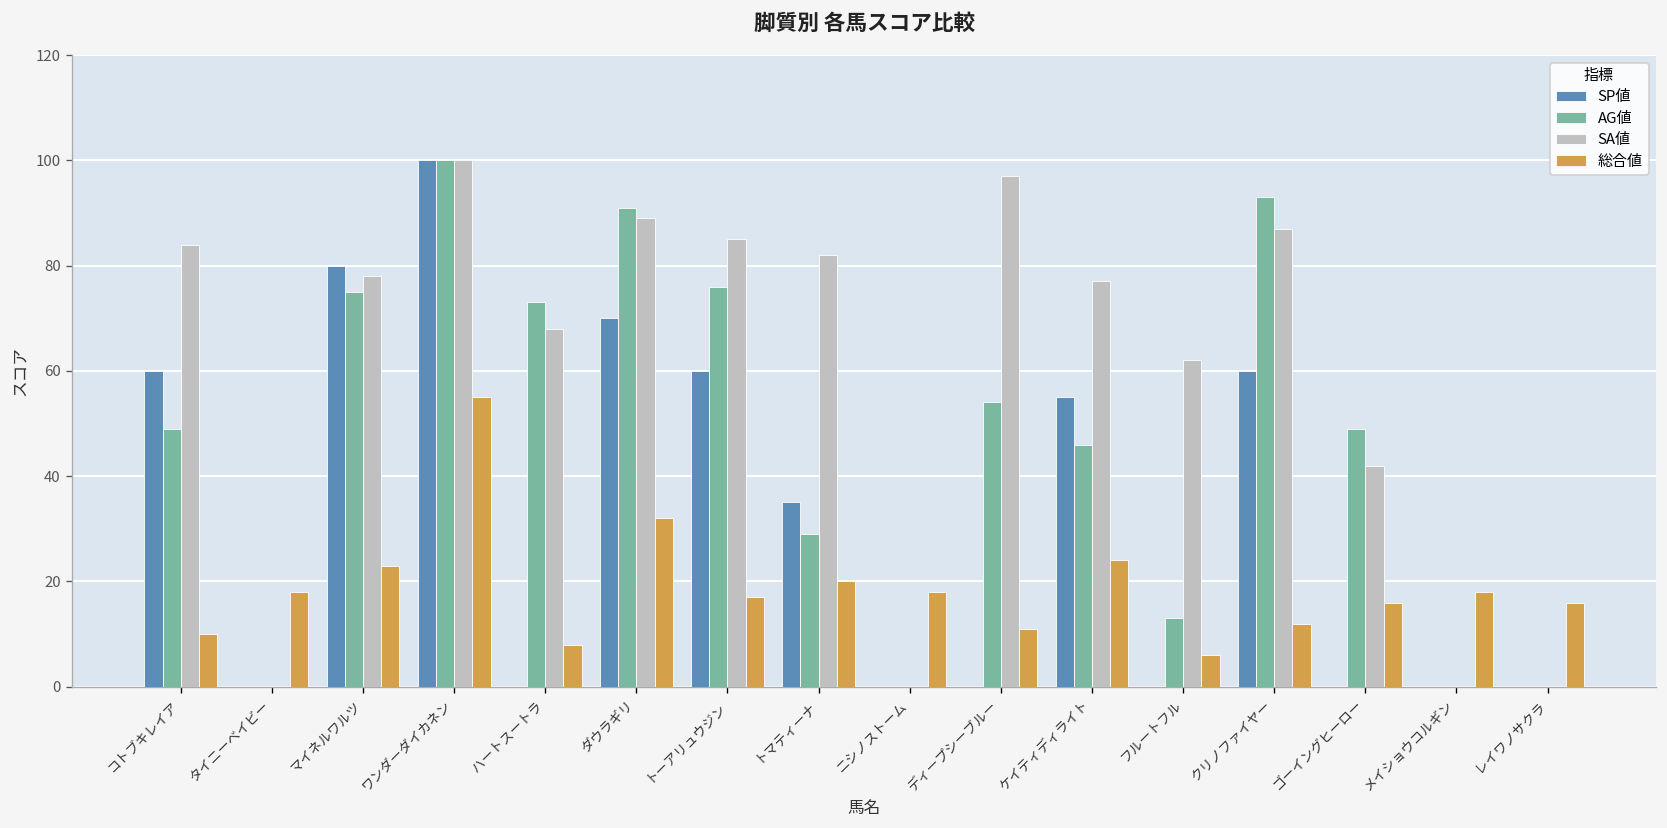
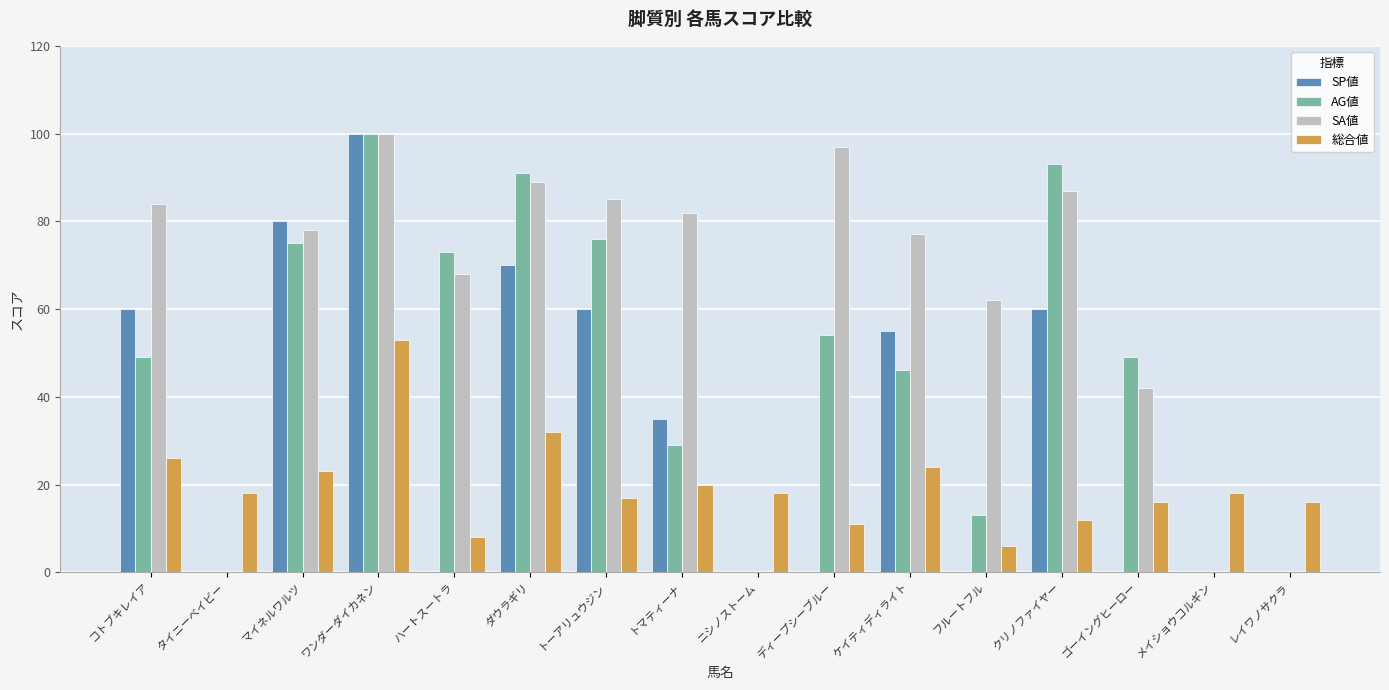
  {
    "SA値": {
      "コトブキレイア": 84,
      "タイニーベイビー": 0,
      "マイネルワルツ": 78,
      "ワンダーダイカネン": 100,
      "ハートスートラ": 68,
      "ダウラギリ": 89,
      "トーアリュウジン": 85,
      "トマティーナ": 82,
      "ニシノストーム": 0,
      "ディープシーブルー": 97,
      "ケイティディライト": 77,
      "フルートフル": 62,
      "クリノファイヤー": 87,
      "ゴーイングヒーロー": 42,
      "メイショウコルギン": 0,
      "レイワノサクラ": 0
    },
    "総合値": {
-     "コトブキレイア": 10,
+     "コトブキレイア": 26,
      "タイニーベイビー": 18,
      "マイネルワルツ": 23,
-     "ワンダーダイカネン": 55,
+     "ワンダーダイカネン": 53,
      "ハートスートラ": 8,
      "ダウラギリ": 32,
      "トーアリュウジン": 17,
      "トマティーナ": 20,
      "ニシノストーム": 18,
      "ディープシーブルー": 11,
      "ケイティディライト": 24,
      "フルートフル": 6,
      "クリノファイヤー": 12,
      "ゴーイングヒーロー": 16,
      "メイショウコルギン": 18,
      "レイワノサクラ": 16
    }
  }
